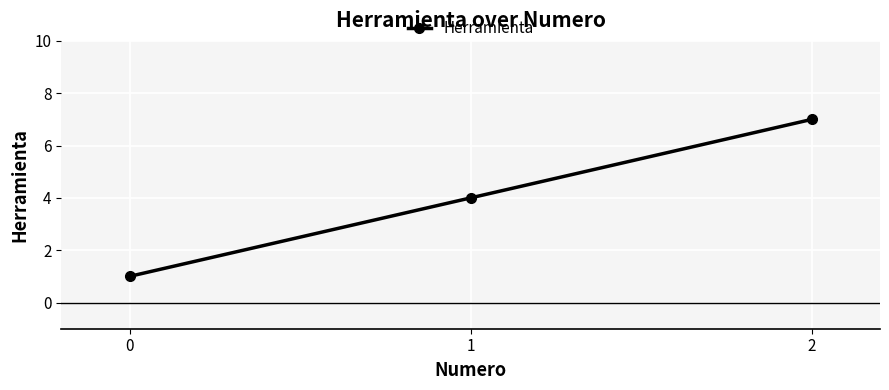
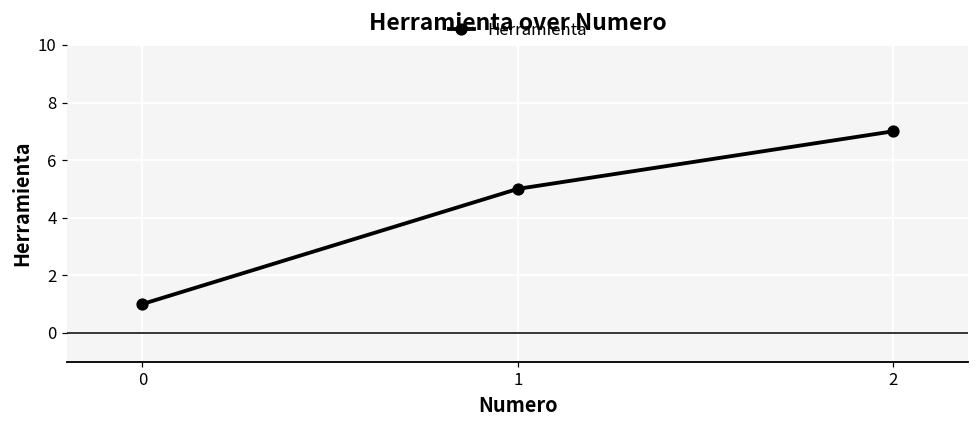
  {
    "0": 1,
-   "1": 4,
+   "1": 5,
    "2": 7
  }
